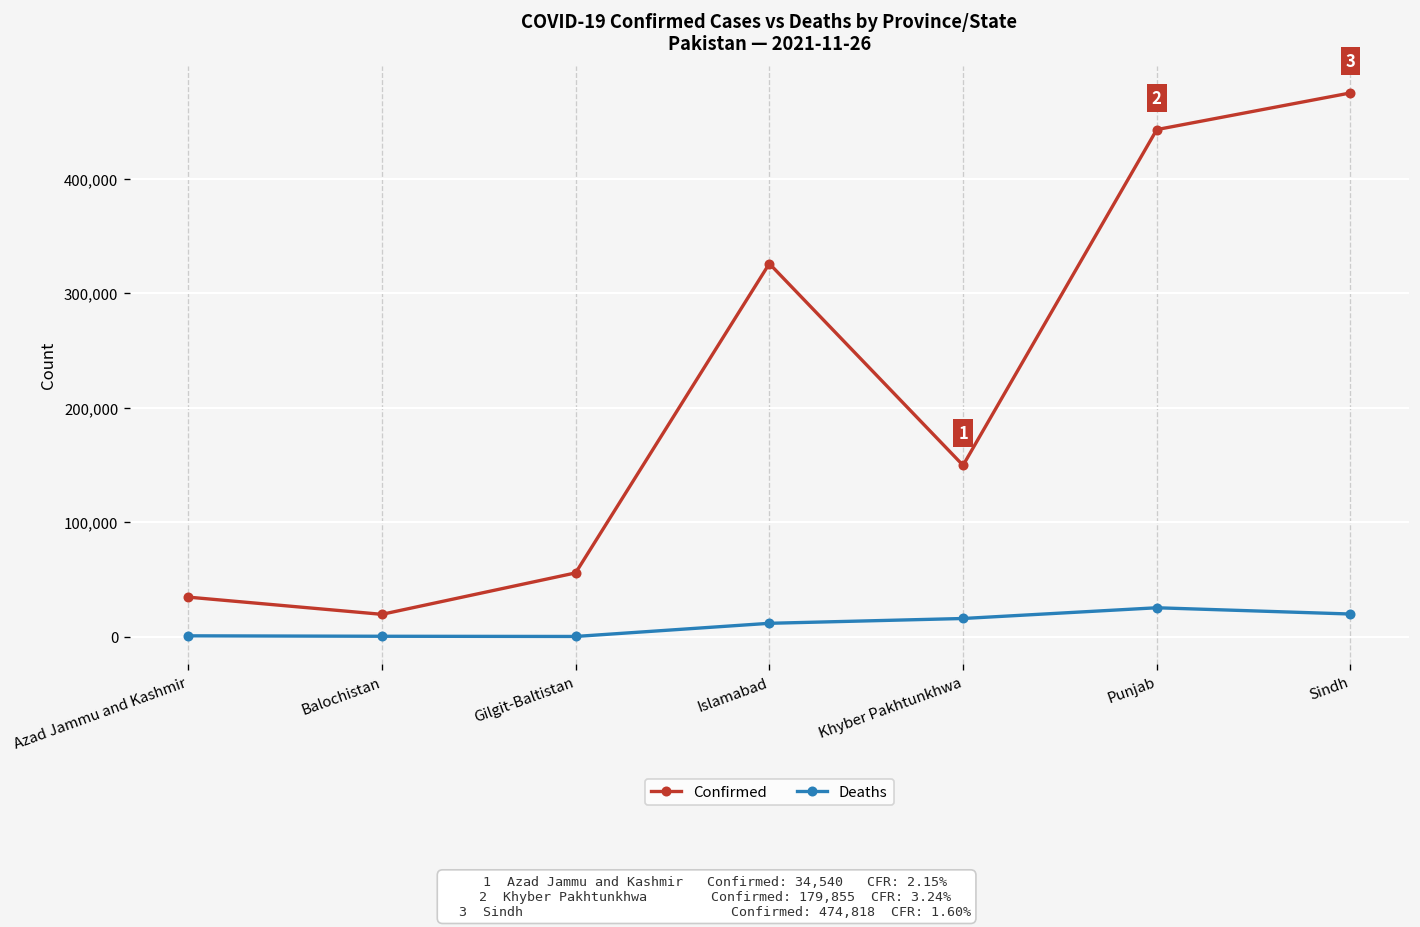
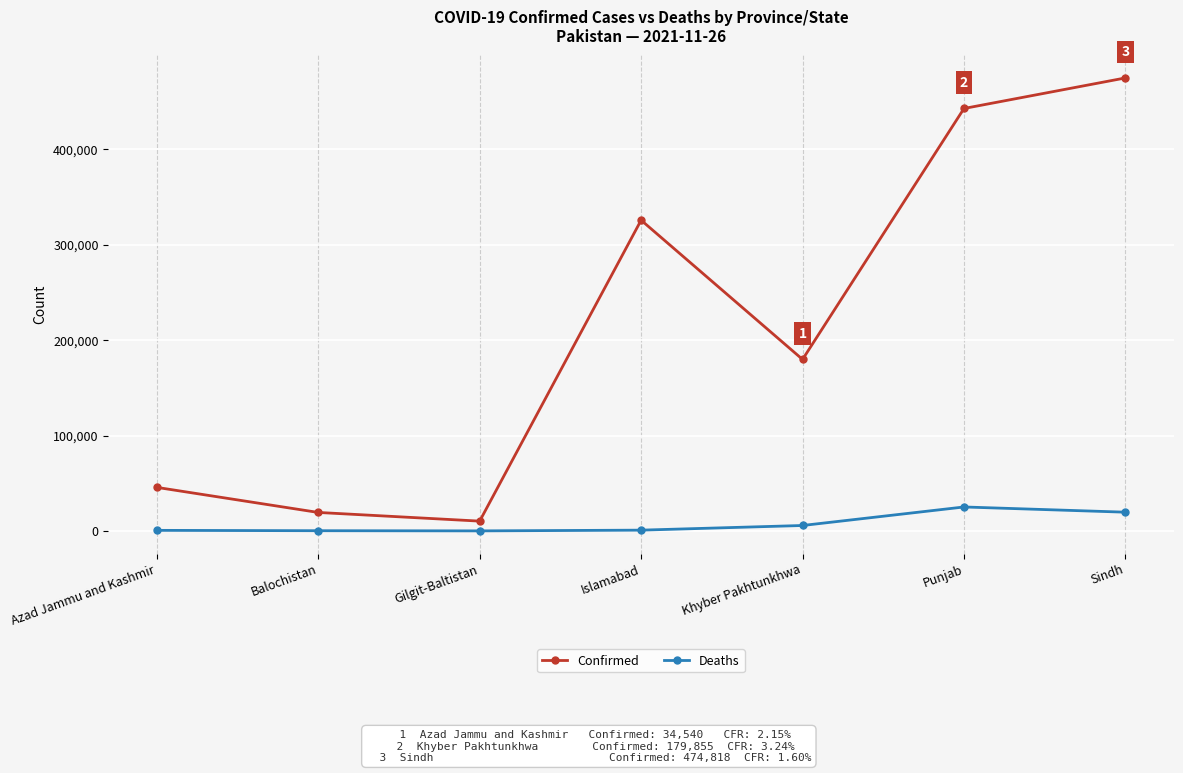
  {
    "Confirmed": {
-     "Azad Jammu and Kashmir": "30,000",
+     "Azad Jammu and Kashmir": "50,000",
      "Balochistan": "20,000",
-     "Gilgit-Baltistan": "60,000",
+     "Gilgit-Baltistan": "10,000",
      "Islamabad": "330,000",
-     "Khyber Pakhtunkhwa": "150,000"
+     "Khyber Pakhtunkhwa": "180,000"
    },
    "Deaths": {
      "Azad Jammu and Kashmir": "0",
      "Balochistan": "0",
      "Gilgit-Baltistan": "0",
-     "Islamabad": "10,000",
-     "Khyber Pakhtunkhwa": "20,000",
+     "Islamabad": "0",
+     "Khyber Pakhtunkhwa": "10,000",
      "Punjab": "30,000",
      "Sindh": "20,000"
    }
  }
